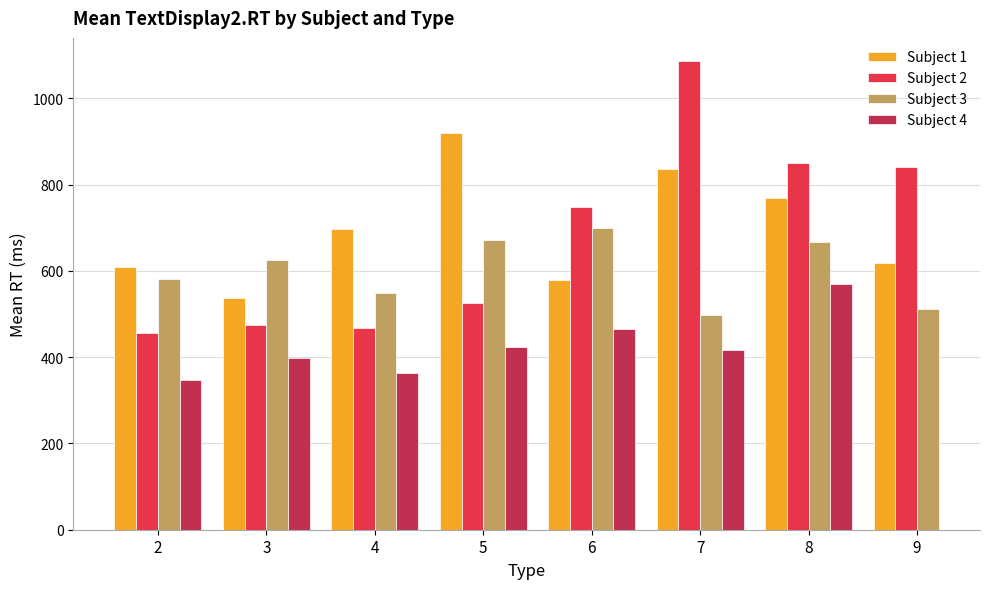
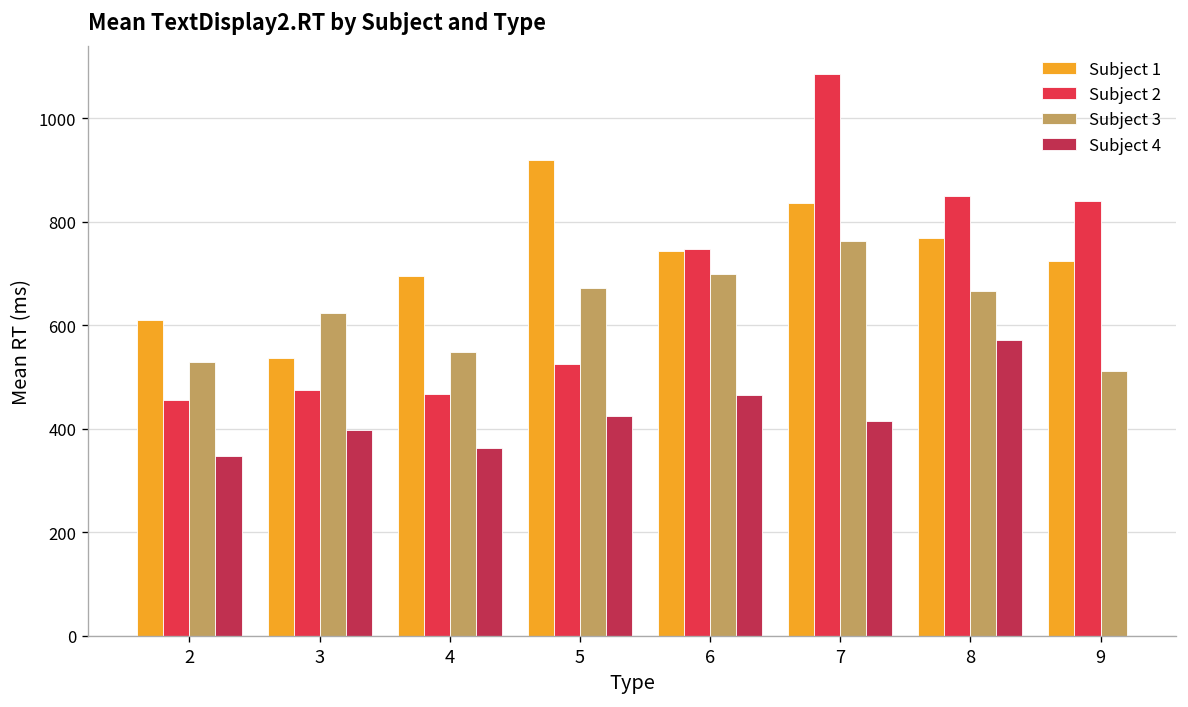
  {
    "Subject 1": {
      "2": 610,
      "3": 540,
      "4": 700,
      "5": 920,
-     "6": 580,
+     "6": 740,
      "7": 840,
      "8": 770,
-     "9": 620
+     "9": 730
    },
    "Subject 3": {
-     "2": 580,
+     "2": 530,
      "3": 620,
      "4": 550,
      "5": 670,
      "6": 700,
-     "7": 500,
+     "7": 760,
      "8": 670,
      "9": 510
    }
  }
